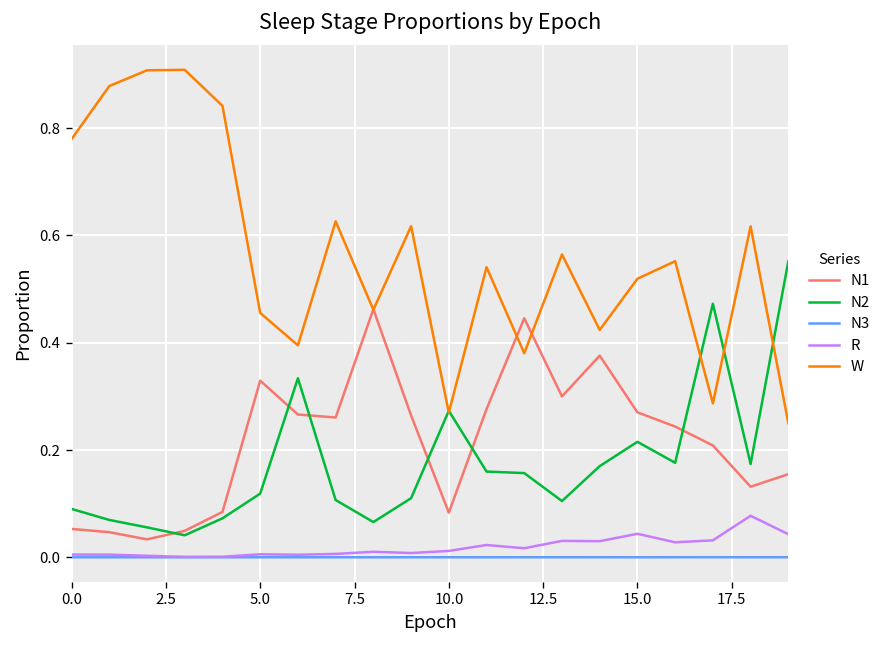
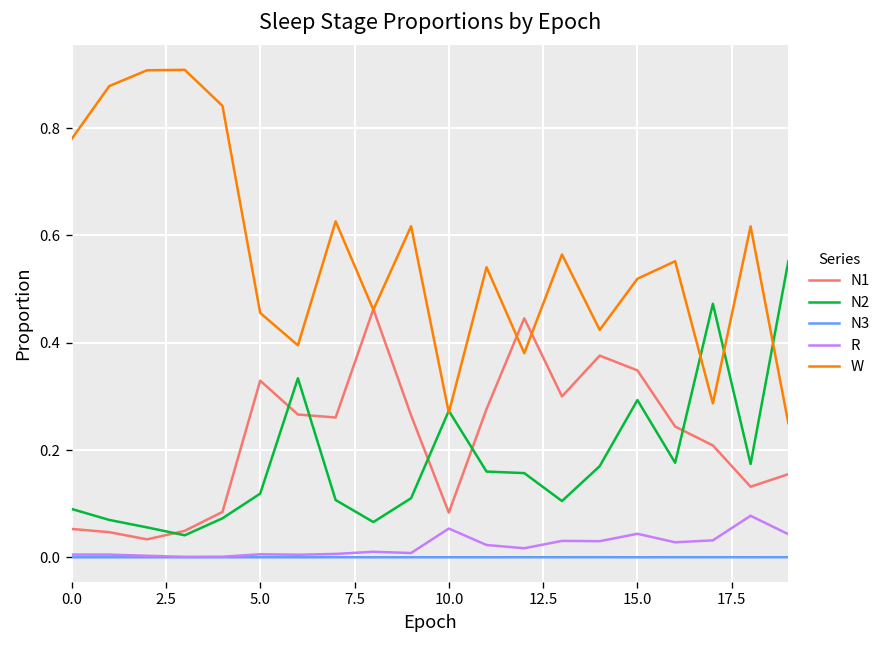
  {
    "N1": {
      "0.0": 0.05,
      "5.0": 0.33,
      "10.0": 0.08,
-     "15.0": 0.27
+     "15.0": 0.35
    },
    "N2": {
      "0.0": 0.09,
      "5.0": 0.12,
-     "15.0": 0.22
+     "15.0": 0.29
    },
    "N3": {
      "10.0": 0.00,
      "15.0": 0.00
    },
    "R": {
-     "10.0": 0.01,
+     "10.0": 0.05,
      "15.0": 0.04
    },
    "W": {
      "0.0": 0.78,
      "5.0": 0.46,
      "15.0": 0.52
    }
  }
